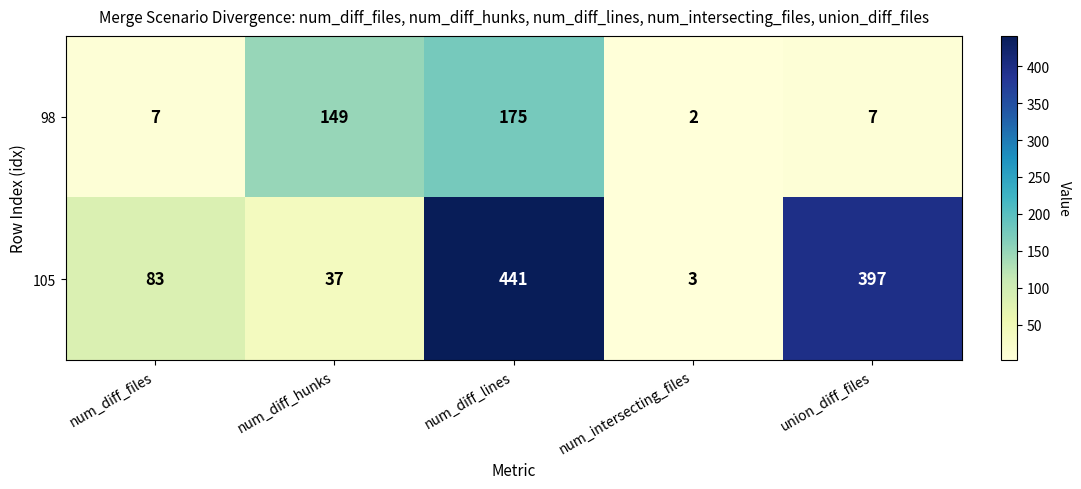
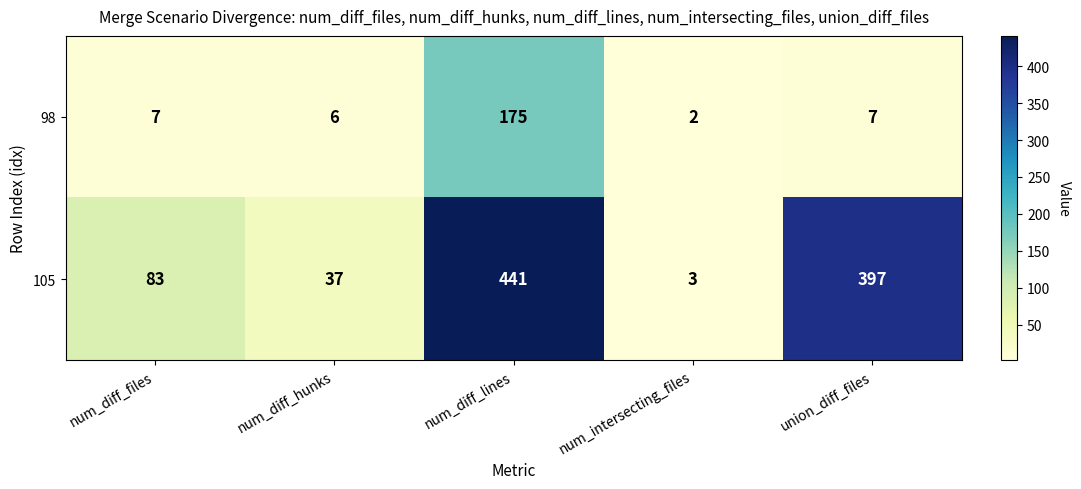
  {
    "98": {
      "num_diff_files": 7,
-     "num_diff_hunks": 149,
+     "num_diff_hunks": 6,
      "num_diff_lines": 175,
      "num_intersecting_files": 2,
      "union_diff_files": 7
    },
    "105": {
      "num_diff_files": 83,
      "num_diff_hunks": 37,
      "num_diff_lines": 441,
      "num_intersecting_files": 3,
      "union_diff_files": 397
    }
  }
